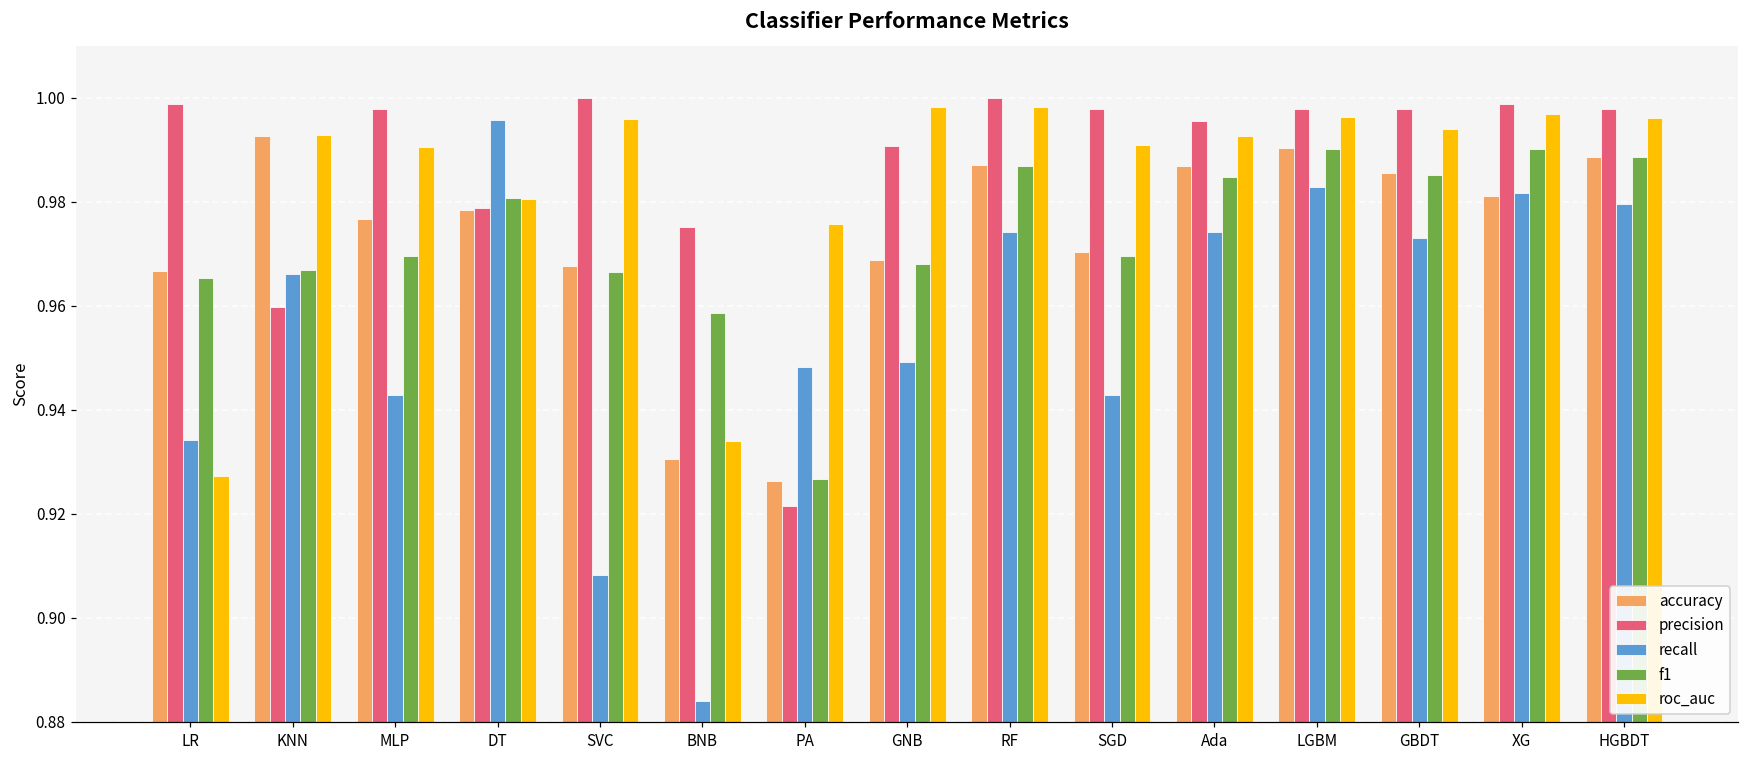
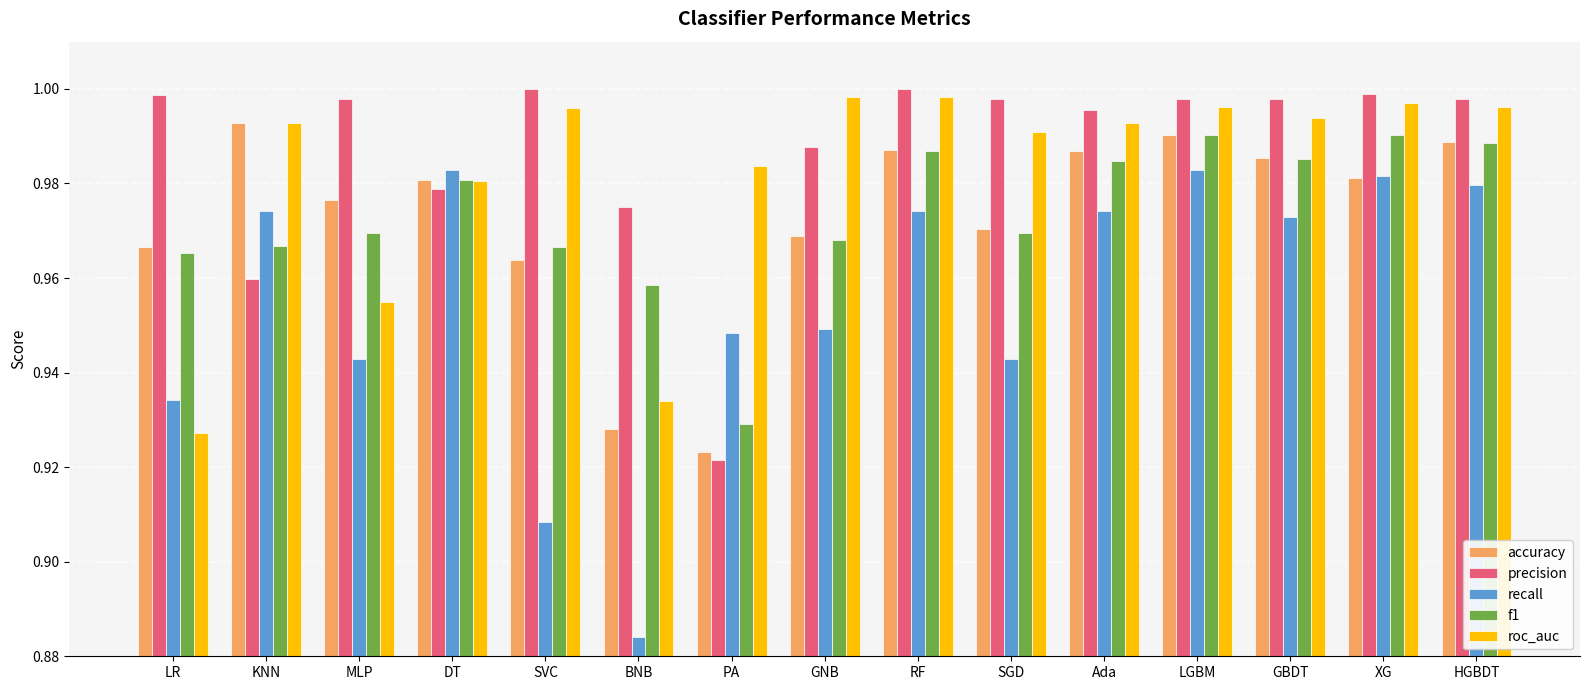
  {
    "accuracy": {
      "LR": 0.967,
      "KNN": 0.993,
      "MLP": 0.977,
-     "DT": 0.979,
-     "SVC": 0.968,
-     "BNB": 0.931,
-     "PA": 0.926,
+     "DT": 0.981,
+     "SVC": 0.964,
+     "BNB": 0.928,
+     "PA": 0.923,
      "GNB": 0.969,
      "RF": 0.987,
      "SGD": 0.970,
      "Ada": 0.987,
      "LGBM": 0.990,
      "GBDT": 0.985,
      "XG": 0.981,
      "HGBDT": 0.989
    },
    "precision": {
      "LR": 0.999,
      "KNN": 0.960,
      "MLP": 0.998,
      "DT": 0.979,
      "SVC": 1.000,
      "BNB": 0.975,
      "PA": 0.921,
-     "GNB": 0.991,
+     "GNB": 0.988,
      "RF": 1.000,
      "SGD": 0.998,
      "Ada": 0.996,
      "LGBM": 0.998,
      "GBDT": 0.998,
      "XG": 0.999,
      "HGBDT": 0.998
    },
    "recall": {
      "LR": 0.934,
-     "KNN": 0.966,
+     "KNN": 0.974,
      "MLP": 0.943,
-     "DT": 0.996,
+     "DT": 0.983,
      "SVC": 0.908,
      "BNB": 0.884,
      "PA": 0.948,
      "GNB": 0.949,
      "RF": 0.974,
      "SGD": 0.943,
      "Ada": 0.974,
      "LGBM": 0.983,
      "GBDT": 0.973,
      "XG": 0.982,
      "HGBDT": 0.980
    },
    "f1": {
      "LR": 0.965,
      "KNN": 0.967,
      "MLP": 0.970,
      "DT": 0.981,
      "SVC": 0.967,
      "BNB": 0.959,
-     "PA": 0.927,
+     "PA": 0.929,
      "GNB": 0.968,
      "RF": 0.987,
      "SGD": 0.970,
      "Ada": 0.985,
      "LGBM": 0.990,
      "GBDT": 0.985,
      "XG": 0.990,
      "HGBDT": 0.989
    },
    "roc_auc": {
      "LR": 0.927,
      "KNN": 0.993,
-     "MLP": 0.991,
+     "MLP": 0.955,
      "DT": 0.981,
      "SVC": 0.996,
      "BNB": 0.934,
-     "PA": 0.976,
+     "PA": 0.984,
      "GNB": 0.998,
      "RF": 0.998,
      "SGD": 0.991,
      "Ada": 0.993,
      "LGBM": 0.996,
      "GBDT": 0.994,
      "XG": 0.997,
      "HGBDT": 0.996
    }
  }
